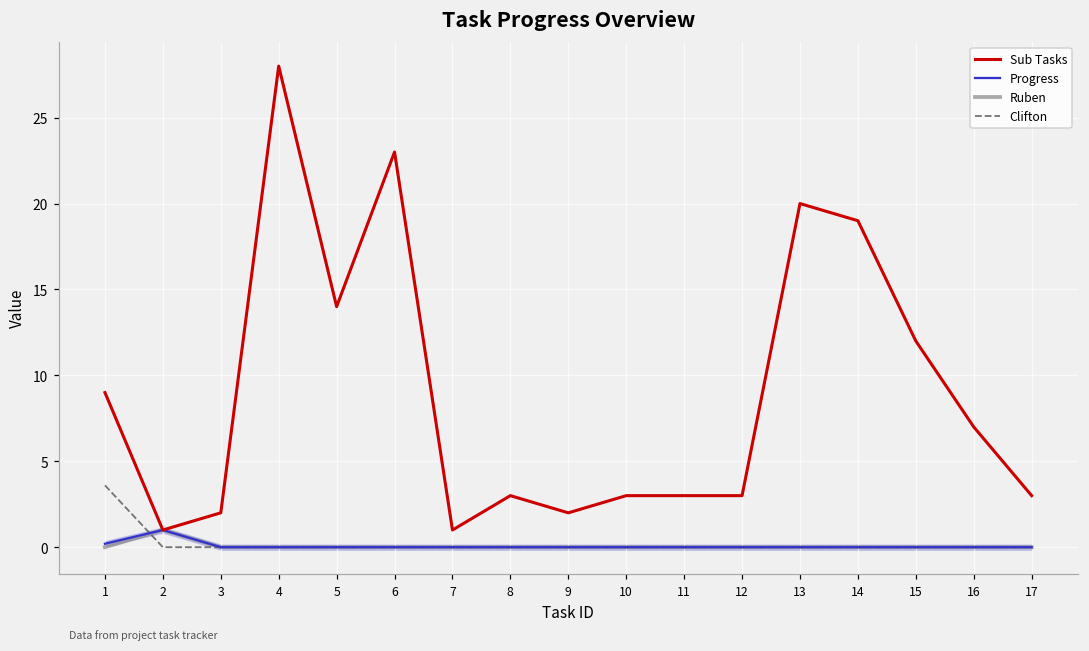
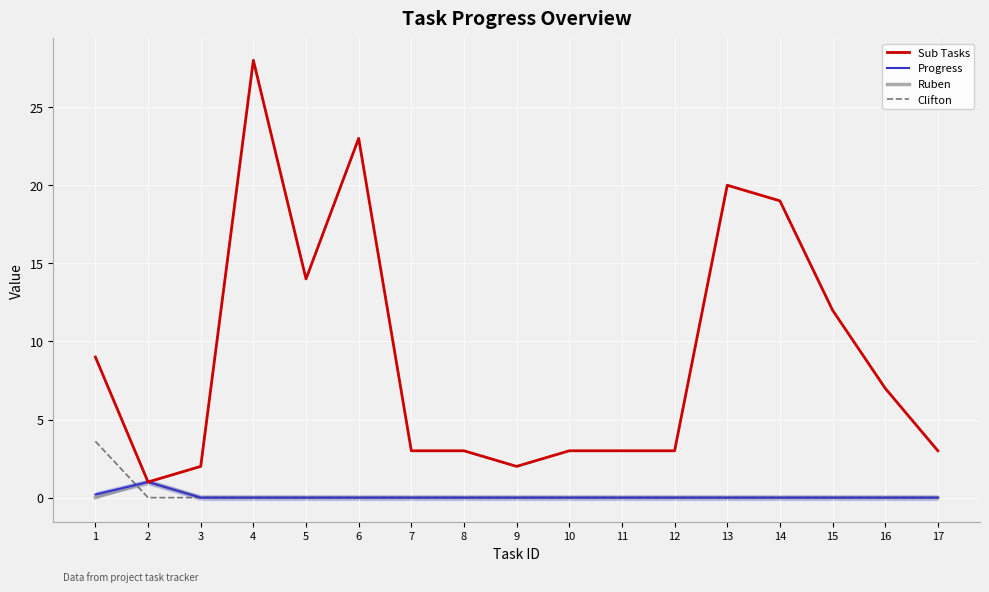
  {
    "Sub Tasks": {
      "1": 9,
      "3": 2,
      "4": 28,
      "5": 14,
      "6": 23,
-     "7": 1,
+     "7": 3,
      "8": 3,
      "9": 2,
      "10": 3,
      "11": 3,
      "12": 3,
      "13": 20,
      "14": 19,
      "15": 12,
      "16": 7,
      "17": 3
    },
    "Ruben": {
      "1": 0
    },
    "Clifton": {
      "1": 3.6,
      "2": 0
    }
  }
